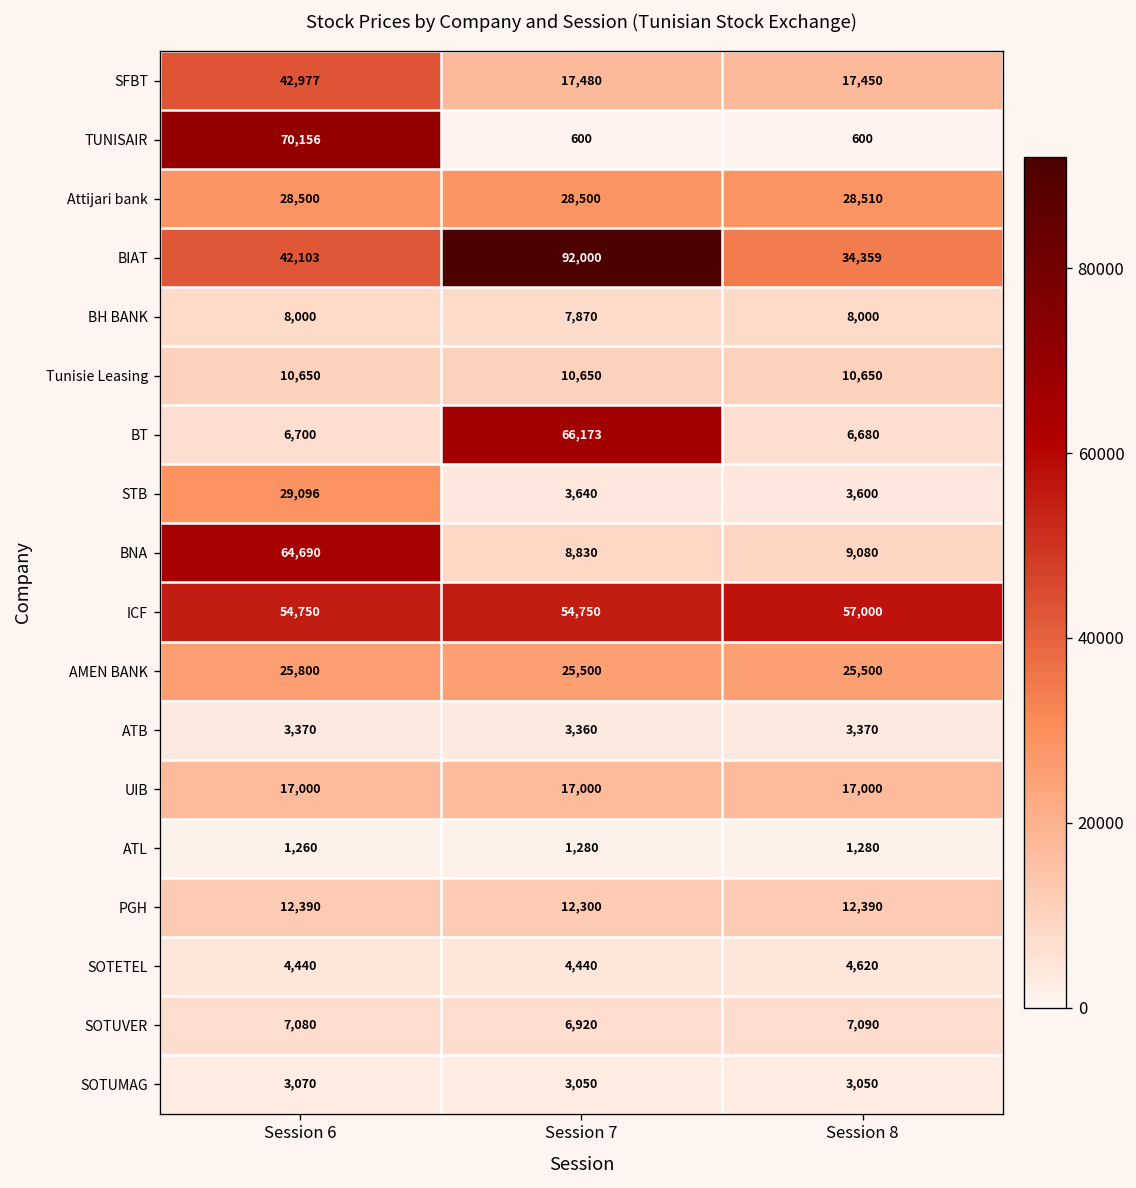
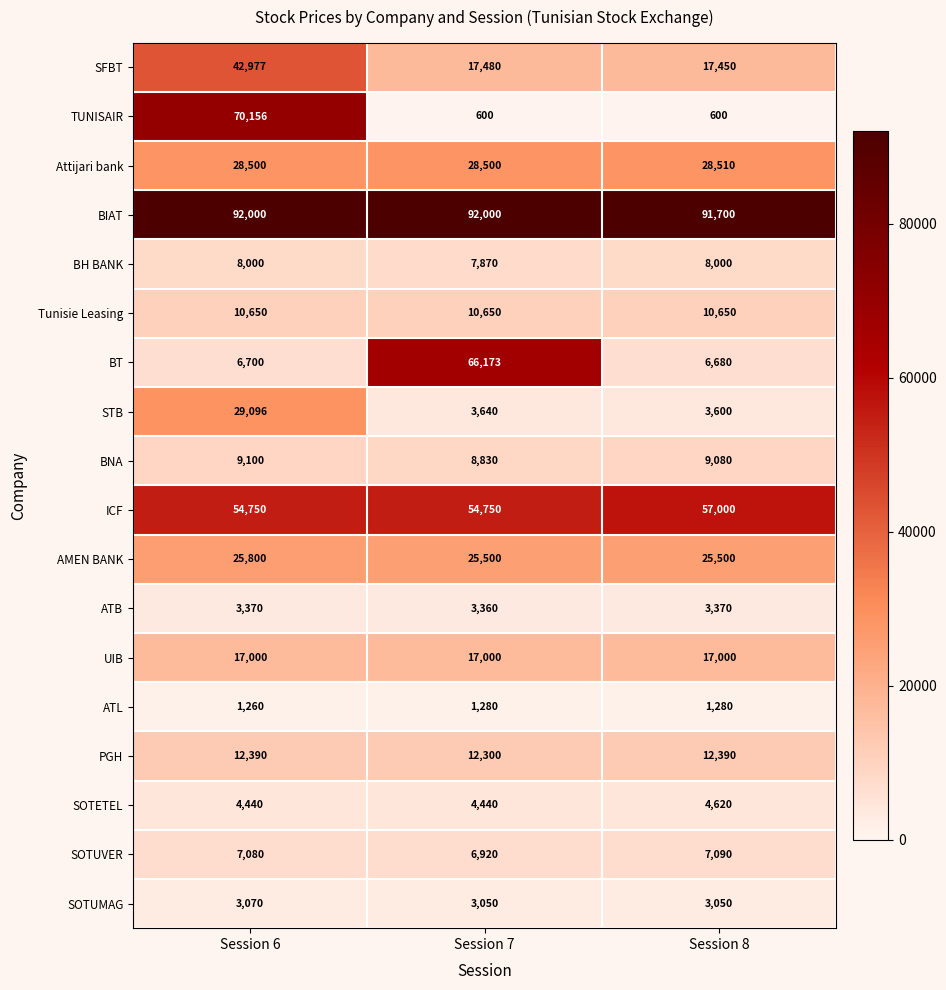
  {
    "SFBT": {
      "Session 6": "42,977",
      "Session 7": "17,480",
      "Session 8": "17,450"
    },
    "TUNISAIR": {
      "Session 6": "70,156",
      "Session 7": "600",
      "Session 8": "600"
    },
    "Attijari bank": {
      "Session 6": "28,500",
      "Session 7": "28,500",
      "Session 8": "28,510"
    },
    "BIAT": {
-     "Session 6": "42,103",
+     "Session 6": "92,000",
      "Session 7": "92,000",
-     "Session 8": "34,359"
+     "Session 8": "91,700"
    },
    "BH BANK": {
      "Session 6": "8,000",
      "Session 7": "7,870",
      "Session 8": "8,000"
    },
    "Tunisie Leasing": {
      "Session 6": "10,650",
      "Session 7": "10,650",
      "Session 8": "10,650"
    },
    "BT": {
      "Session 6": "6,700",
      "Session 7": "66,173",
      "Session 8": "6,680"
    },
    "STB": {
      "Session 6": "29,096",
      "Session 7": "3,640",
      "Session 8": "3,600"
    },
    "BNA": {
-     "Session 6": "64,690",
+     "Session 6": "9,100",
      "Session 7": "8,830",
      "Session 8": "9,080"
    },
    "ICF": {
      "Session 6": "54,750",
      "Session 7": "54,750",
      "Session 8": "57,000"
    },
    "AMEN BANK": {
      "Session 6": "25,800",
      "Session 7": "25,500",
      "Session 8": "25,500"
    },
    "ATB": {
      "Session 6": "3,370",
      "Session 7": "3,360",
      "Session 8": "3,370"
    },
    "UIB": {
      "Session 6": "17,000",
      "Session 7": "17,000",
      "Session 8": "17,000"
    },
    "ATL": {
      "Session 6": "1,260",
      "Session 7": "1,280",
      "Session 8": "1,280"
    },
    "PGH": {
      "Session 6": "12,390",
      "Session 7": "12,300",
      "Session 8": "12,390"
    },
    "SOTETEL": {
      "Session 6": "4,440",
      "Session 7": "4,440",
      "Session 8": "4,620"
    },
    "SOTUVER": {
      "Session 6": "7,080",
      "Session 7": "6,920",
      "Session 8": "7,090"
    },
    "SOTUMAG": {
      "Session 6": "3,070",
      "Session 7": "3,050",
      "Session 8": "3,050"
    }
  }
